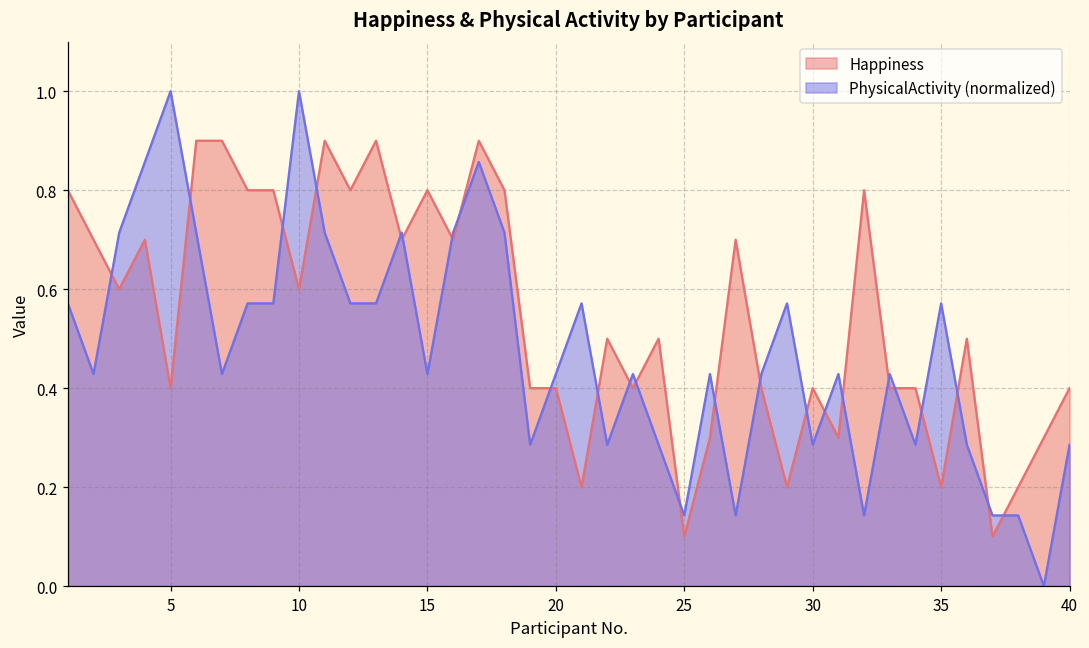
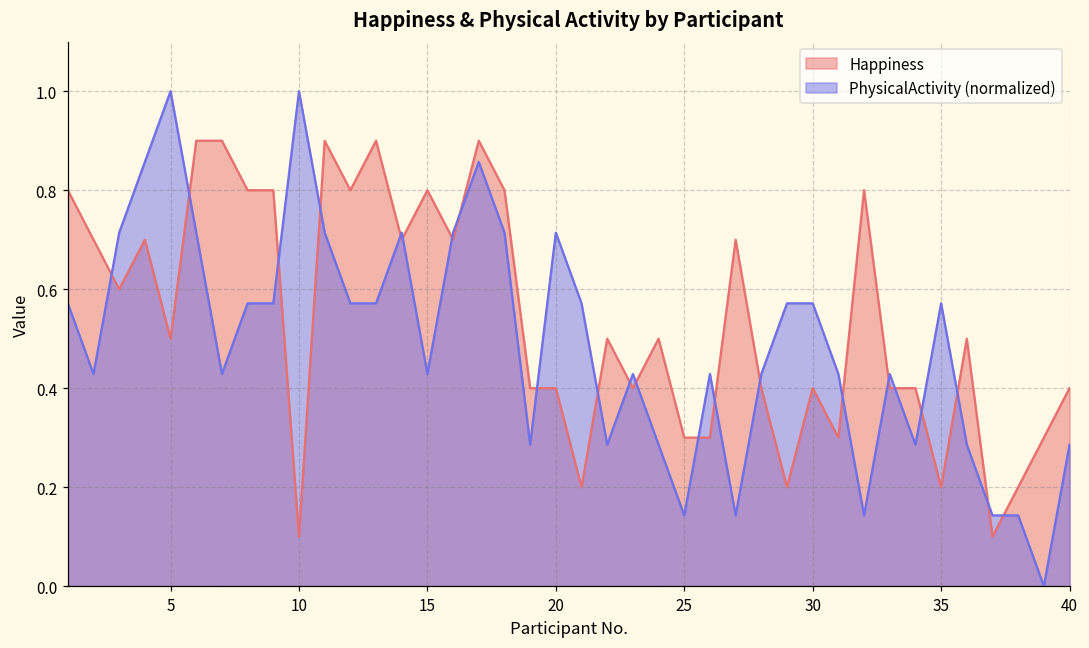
  {
    "Happiness": {
-     "5": 0.4,
-     "10": 0.6,
+     "5": 0.5,
+     "10": 0.1,
      "15": 0.8,
      "20": 0.4,
-     "25": 0.1,
+     "25": 0.3,
      "30": 0.4,
      "35": 0.2,
      "40": 0.4
    },
    "PhysicalActivity (normalized)": {
      "5": 1.00,
      "10": 1.00,
      "15": 0.43,
-     "20": 0.43,
+     "20": 0.71,
      "25": 0.14,
-     "30": 0.29,
+     "30": 0.57,
      "35": 0.57,
      "40": 0.29
    }
  }
